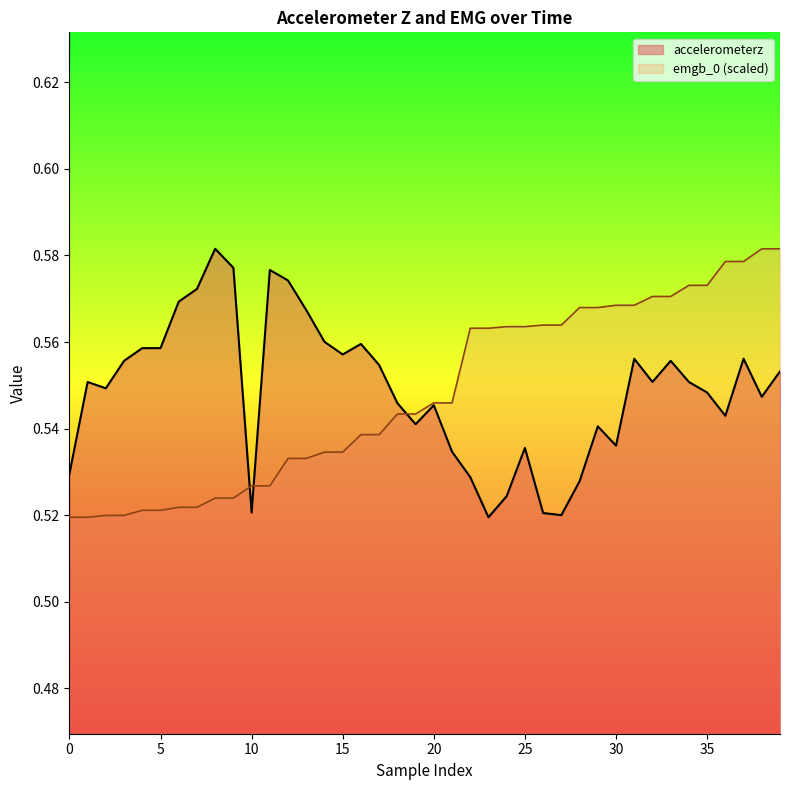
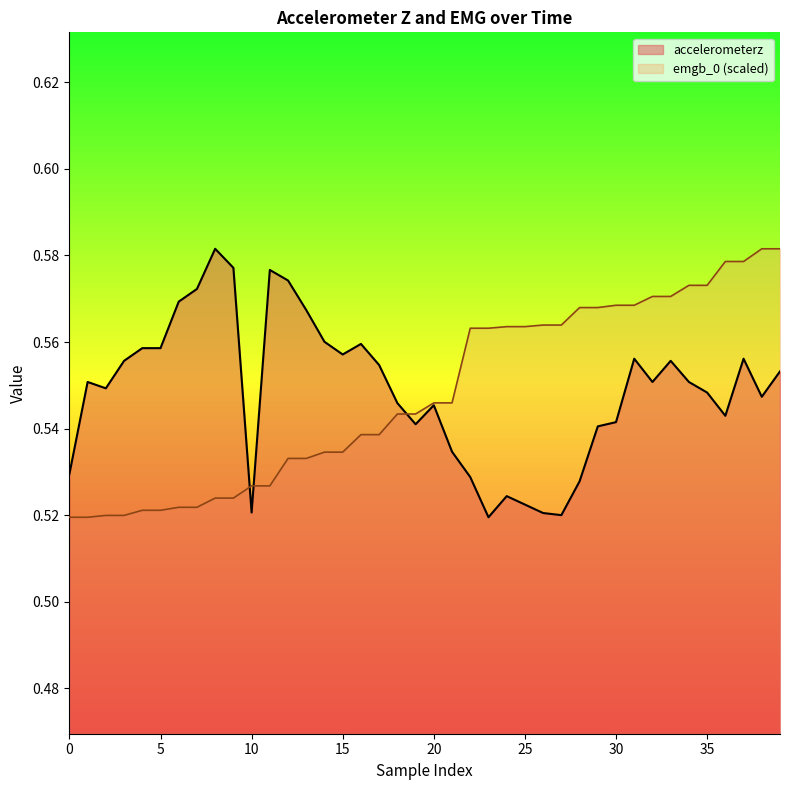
  {
    "accelerometerz": {
      "0": 0.530,
      "5": 0.559,
      "10": 0.521,
      "15": 0.557,
-     "25": 0.536,
-     "30": 0.536,
+     "25": 0.522,
+     "30": 0.542,
      "35": 0.548
    },
    "emgb_0 (scaled)": {
      "0": 0.520,
      "5": 0.521,
      "10": 0.527,
      "15": 0.535,
      "25": 0.564,
      "30": 0.569,
      "35": 0.573
    }
  }
